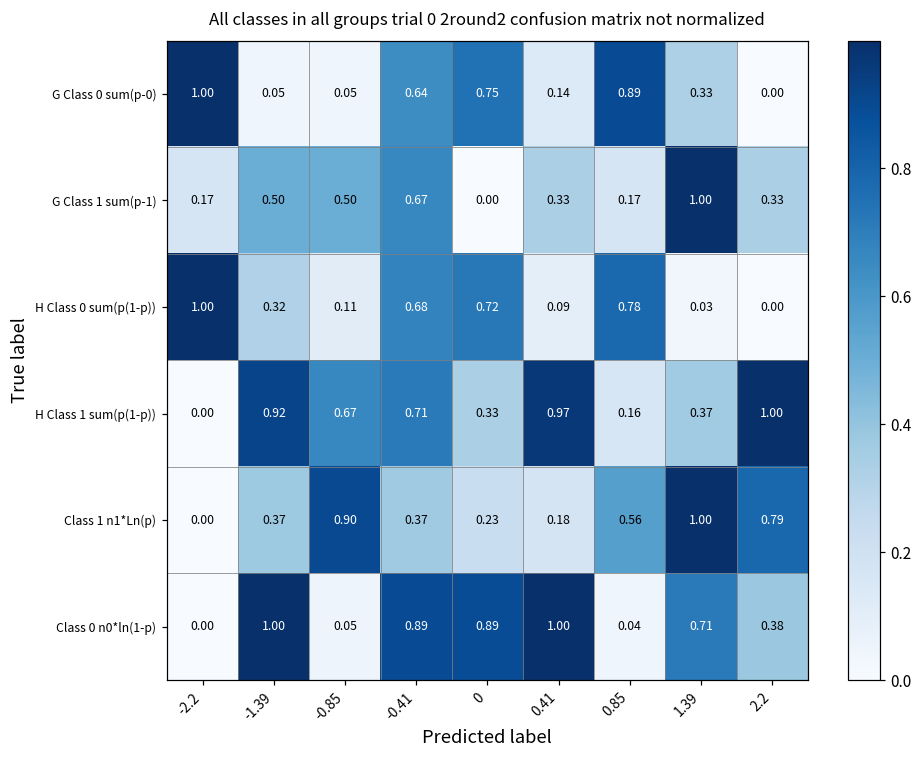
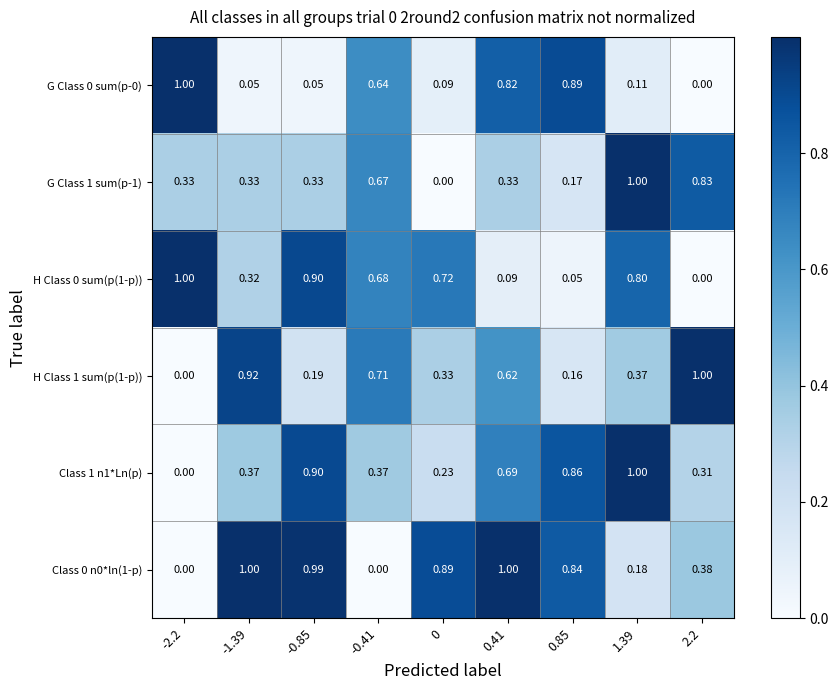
  {
    "G Class 0 sum(p-0)": {
      "-2.2": 1.00,
      "-1.39": 0.05,
      "-0.85": 0.05,
      "-0.41": 0.64,
-     "0": 0.75,
-     "0.41": 0.14,
+     "0": 0.09,
+     "0.41": 0.82,
      "0.85": 0.89,
-     "1.39": 0.33,
+     "1.39": 0.11,
      "2.2": 0.00
    },
    "G Class 1 sum(p-1)": {
-     "-2.2": 0.17,
-     "-1.39": 0.50,
-     "-0.85": 0.50,
+     "-2.2": 0.33,
+     "-1.39": 0.33,
+     "-0.85": 0.33,
      "-0.41": 0.67,
      "0": 0.00,
      "0.41": 0.33,
      "0.85": 0.17,
      "1.39": 1.00,
-     "2.2": 0.33
+     "2.2": 0.83
    },
    "H Class 0 sum(p(1-p))": {
      "-2.2": 1.00,
      "-1.39": 0.32,
-     "-0.85": 0.11,
+     "-0.85": 0.90,
      "-0.41": 0.68,
      "0": 0.72,
      "0.41": 0.09,
-     "0.85": 0.78,
-     "1.39": 0.03,
+     "0.85": 0.05,
+     "1.39": 0.80,
      "2.2": 0.00
    },
    "H Class 1 sum(p(1-p))": {
      "-2.2": 0.00,
      "-1.39": 0.92,
-     "-0.85": 0.67,
+     "-0.85": 0.19,
      "-0.41": 0.71,
      "0": 0.33,
-     "0.41": 0.97,
+     "0.41": 0.62,
      "0.85": 0.16,
      "1.39": 0.37,
      "2.2": 1.00
    },
    "Class 1 n1*Ln(p)": {
      "-2.2": 0.00,
      "-1.39": 0.37,
      "-0.85": 0.90,
      "-0.41": 0.37,
      "0": 0.23,
-     "0.41": 0.18,
-     "0.85": 0.56,
+     "0.41": 0.69,
+     "0.85": 0.86,
      "1.39": 1.00,
-     "2.2": 0.79
+     "2.2": 0.31
    },
    "Class 0 n0*ln(1-p)": {
      "-2.2": 0.00,
      "-1.39": 1.00,
-     "-0.85": 0.05,
-     "-0.41": 0.89,
+     "-0.85": 0.99,
+     "-0.41": 0.00,
      "0": 0.89,
      "0.41": 1.00,
-     "0.85": 0.04,
-     "1.39": 0.71,
+     "0.85": 0.84,
+     "1.39": 0.18,
      "2.2": 0.38
    }
  }
